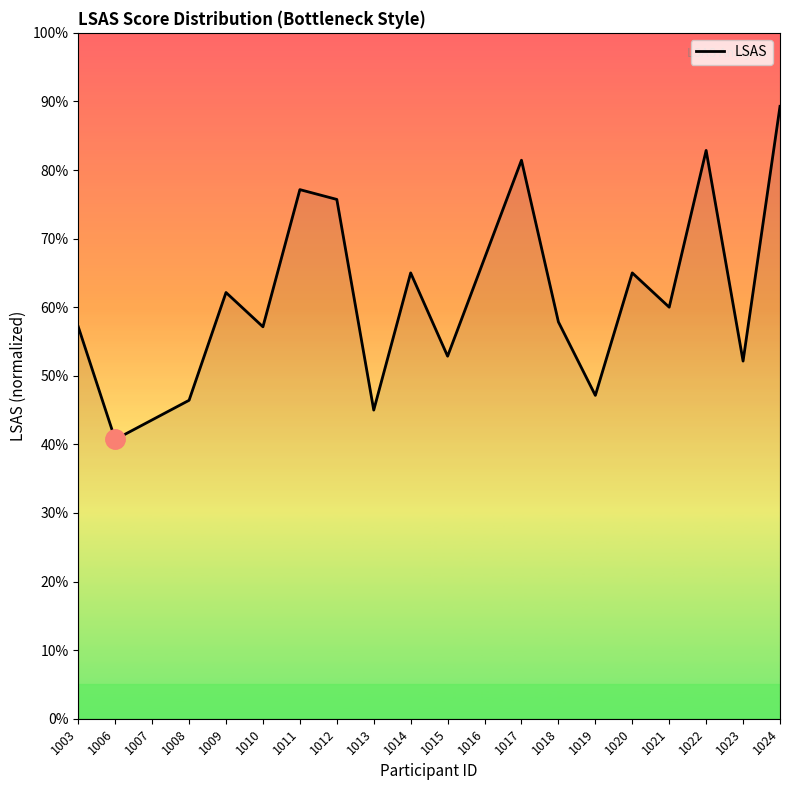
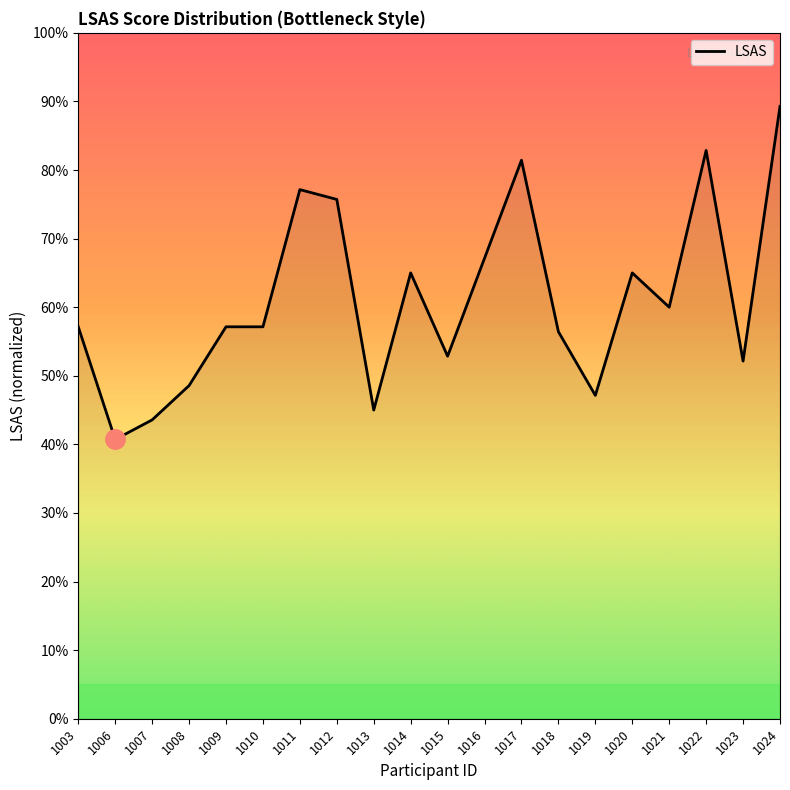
  {
    "LSAS": {
      "1003": "57%",
      "1007": "44%",
-     "1008": "46%",
-     "1009": "62%",
+     "1008": "49%",
+     "1009": "57%",
      "1010": "57%",
      "1011": "77%",
      "1012": "76%",
      "1013": "45%",
      "1014": "65%",
      "1015": "53%",
      "1016": "67%",
      "1017": "81%",
-     "1018": "58%",
+     "1018": "56%",
      "1019": "47%",
      "1020": "65%",
      "1021": "60%",
      "1022": "83%",
      "1023": "52%",
      "1024": "89%"
    }
  }
